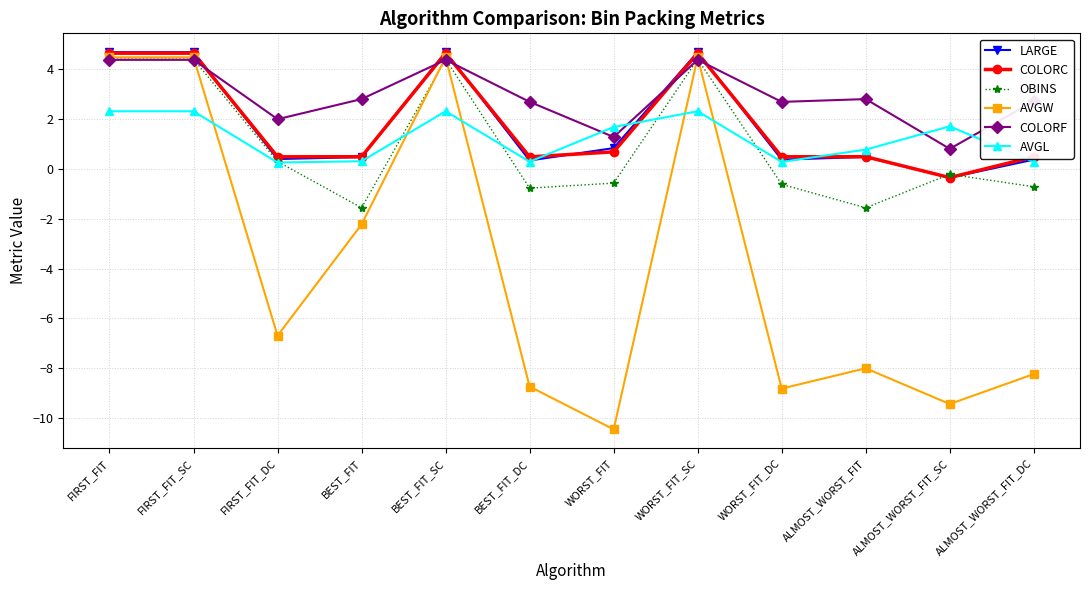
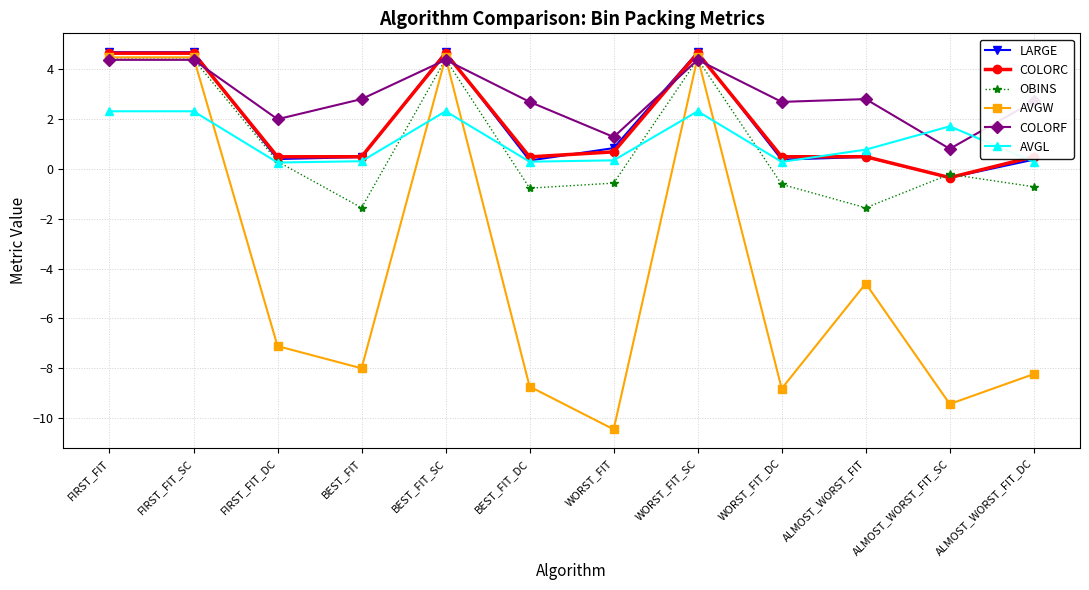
  {
    "LARGE": {
      "WORST_FIT": 0.8
    },
    "COLORC": {
      "BEST_FIT_DC": 0.5,
      "WORST_FIT": 0.7,
      "WORST_FIT_DC": 0.5
    },
    "OBINS": {
      "BEST_FIT": -1.6,
      "BEST_FIT_DC": -0.8,
      "WORST_FIT": -0.6,
      "WORST_FIT_DC": -0.6,
      "ALMOST_WORST_FIT": -1.6,
      "ALMOST_WORST_FIT_SC": -0.2,
      "ALMOST_WORST_FIT_DC": -0.7
    },
    "AVGW": {
-     "FIRST_FIT_DC": -6.7,
-     "BEST_FIT": -2.2,
+     "FIRST_FIT_DC": -7.1,
+     "BEST_FIT": -8.0,
      "BEST_FIT_DC": -8.7,
      "WORST_FIT": -10.4,
      "WORST_FIT_DC": -8.8,
-     "ALMOST_WORST_FIT": -8.0,
+     "ALMOST_WORST_FIT": -4.6,
      "ALMOST_WORST_FIT_SC": -9.4,
      "ALMOST_WORST_FIT_DC": -8.2
    },
    "COLORF": {
      "FIRST_FIT_DC": 2.0,
      "BEST_FIT": 2.8,
      "BEST_FIT_DC": 2.7,
      "WORST_FIT": 1.3,
      "WORST_FIT_DC": 2.7,
      "ALMOST_WORST_FIT": 2.8,
      "ALMOST_WORST_FIT_SC": 0.8
    },
    "AVGL": {
      "FIRST_FIT": 2.3,
      "FIRST_FIT_SC": 2.3,
      "BEST_FIT": 0.3,
      "BEST_FIT_SC": 2.3,
-     "WORST_FIT": 1.7,
+     "WORST_FIT": 0.3,
      "WORST_FIT_SC": 2.3,
      "ALMOST_WORST_FIT": 0.8,
      "ALMOST_WORST_FIT_SC": 1.7
    }
  }
